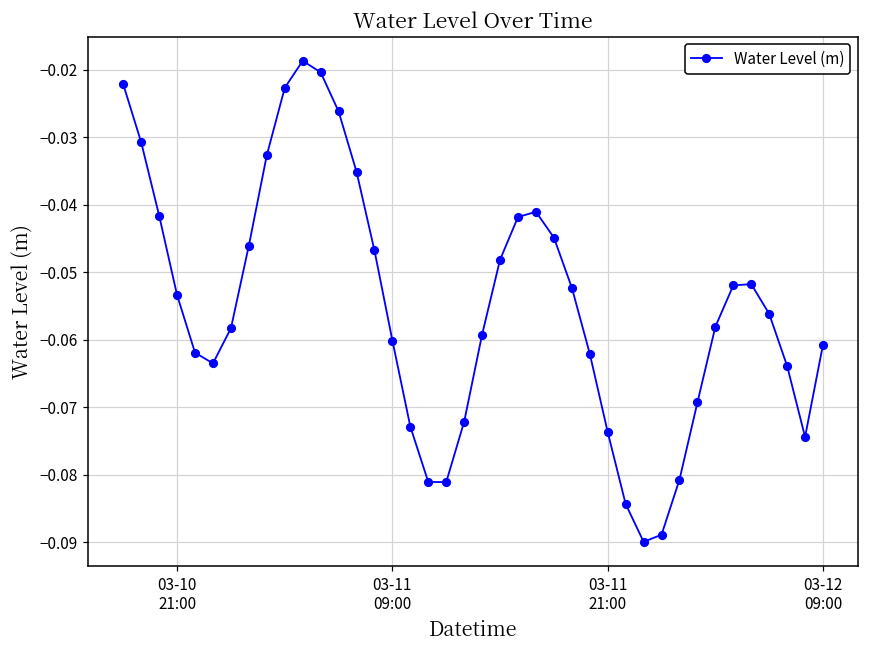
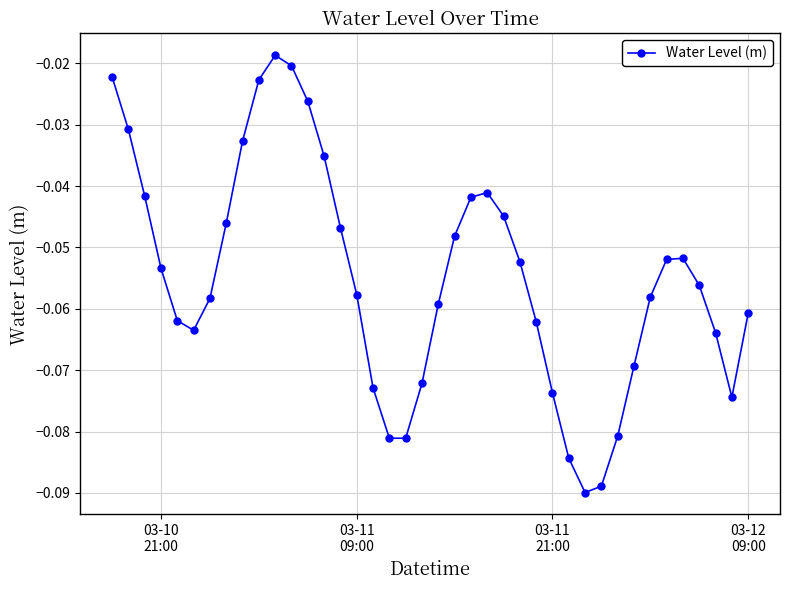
  {
    "03-10 21:00": -0.053,
-   "03-11 09:00": -0.060,
+   "03-11 09:00": -0.058,
    "03-11 21:00": -0.074,
    "03-12 09:00": -0.061
  }
